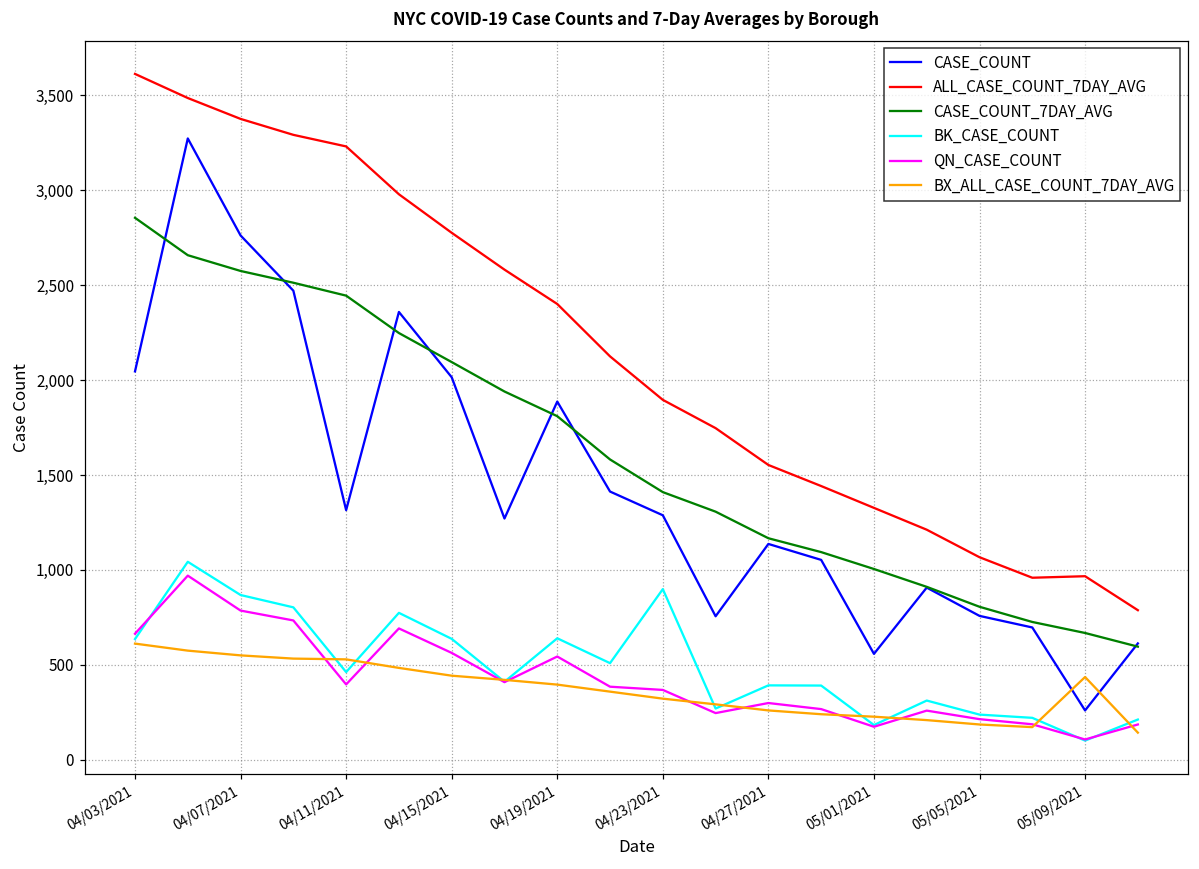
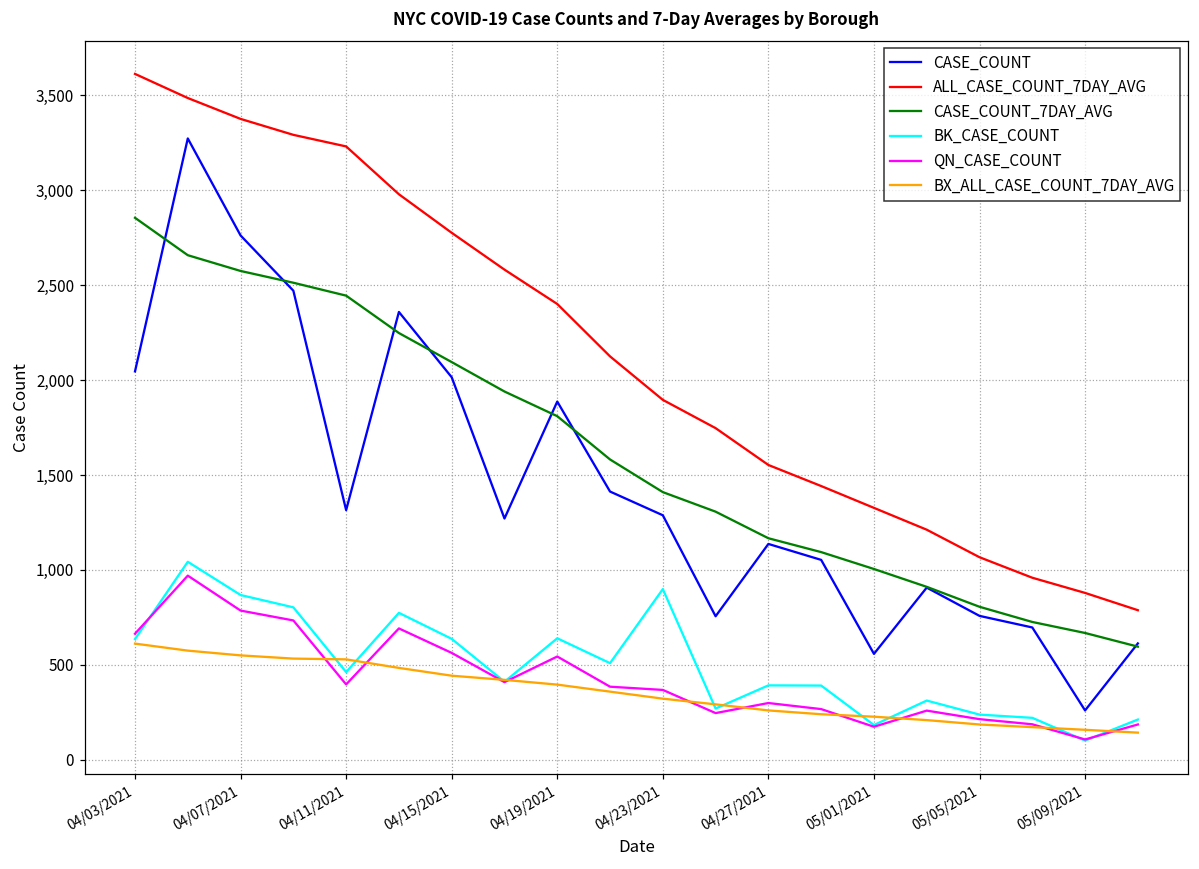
  {
    "CASE_COUNT": {
      "04/03/2021": "2,050",
      "04/07/2021": "2,760",
      "04/11/2021": "1,320",
      "04/15/2021": "2,020",
      "04/19/2021": "1,890",
      "04/23/2021": "1,290",
      "04/27/2021": "1,140",
      "05/01/2021": "560",
      "05/05/2021": "760",
      "05/09/2021": "260"
    },
    "ALL_CASE_COUNT_7DAY_AVG": {
      "04/03/2021": "3,610",
      "04/07/2021": "3,380",
      "04/11/2021": "3,230",
      "04/15/2021": "2,780",
      "04/19/2021": "2,400",
      "04/23/2021": "1,900",
      "04/27/2021": "1,550",
      "05/01/2021": "1,330",
      "05/05/2021": "1,070",
-     "05/09/2021": "970"
+     "05/09/2021": "880"
    },
    "CASE_COUNT_7DAY_AVG": {
      "04/03/2021": "2,860",
      "04/07/2021": "2,580",
      "04/11/2021": "2,450",
      "04/15/2021": "2,100",
      "04/19/2021": "1,810",
      "04/23/2021": "1,410",
      "04/27/2021": "1,170",
      "05/01/2021": "1,010",
      "05/05/2021": "810",
      "05/09/2021": "670"
    },
    "BK_CASE_COUNT": {
      "04/03/2021": "640",
      "04/07/2021": "870",
      "04/11/2021": "460",
      "04/15/2021": "640",
      "04/19/2021": "640",
      "04/23/2021": "900",
      "04/27/2021": "390",
      "05/05/2021": "240"
    },
    "QN_CASE_COUNT": {
      "04/03/2021": "660",
      "04/07/2021": "790",
      "04/11/2021": "400",
      "04/15/2021": "560",
      "04/19/2021": "540",
      "04/23/2021": "370",
      "04/27/2021": "300",
      "05/05/2021": "210"
    },
    "BX_ALL_CASE_COUNT_7DAY_AVG": {
      "04/03/2021": "610",
      "04/07/2021": "550",
      "04/11/2021": "530",
      "04/15/2021": "440",
      "04/19/2021": "400",
      "04/23/2021": "320",
      "04/27/2021": "260",
      "05/01/2021": "230",
      "05/05/2021": "190",
-     "05/09/2021": "440"
+     "05/09/2021": "160"
    }
  }
